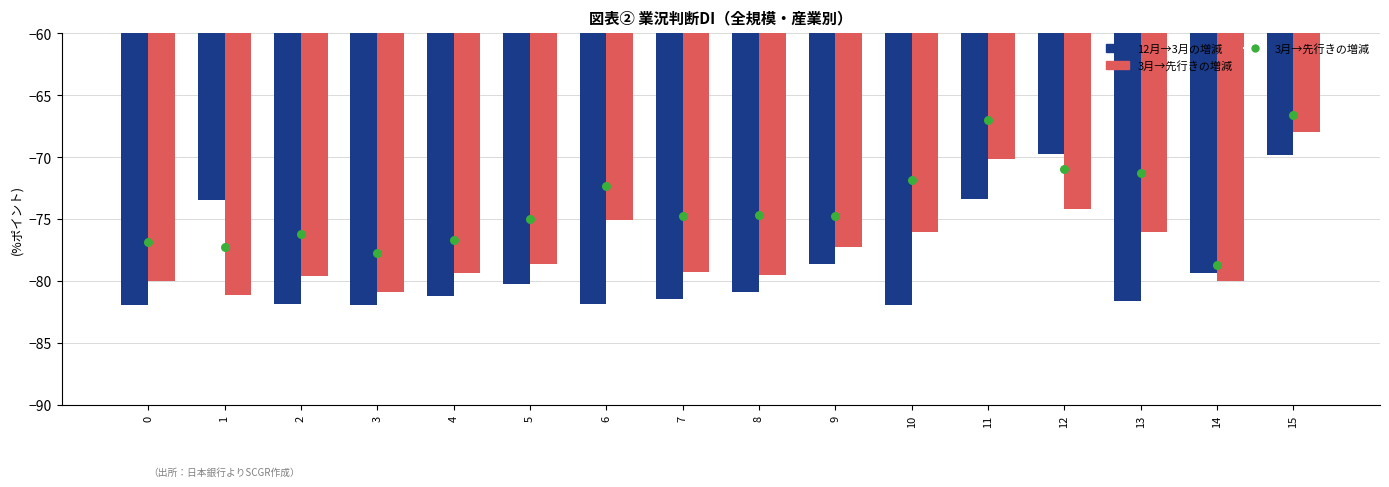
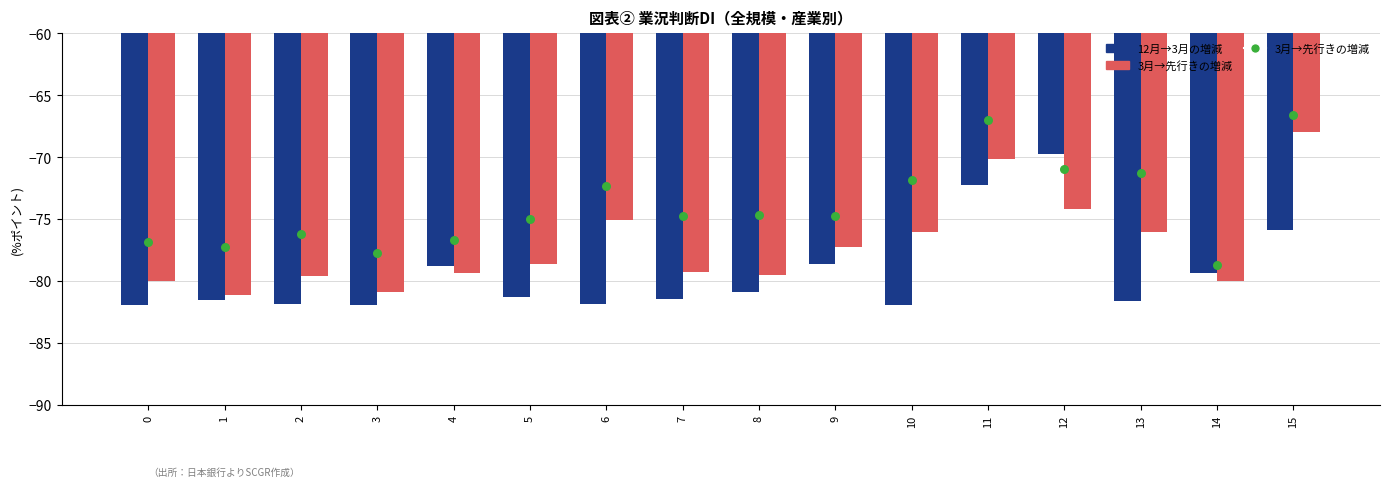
  {
    "12月→3月の増減": {
      "0": -81.9,
-     "1": -73.4,
+     "1": -81.5,
      "2": -81.8,
      "3": -81.9,
-     "4": -81.2,
-     "5": -80.2,
+     "4": -78.8,
+     "5": -81.3,
      "6": -81.8,
      "7": -81.4,
      "8": -80.9,
      "9": -78.6,
      "10": -81.9,
-     "11": -73.4,
+     "11": -72.3,
      "12": -69.8,
      "13": -81.6,
      "14": -79.4,
-     "15": -69.8
+     "15": -75.8
    }
  }
